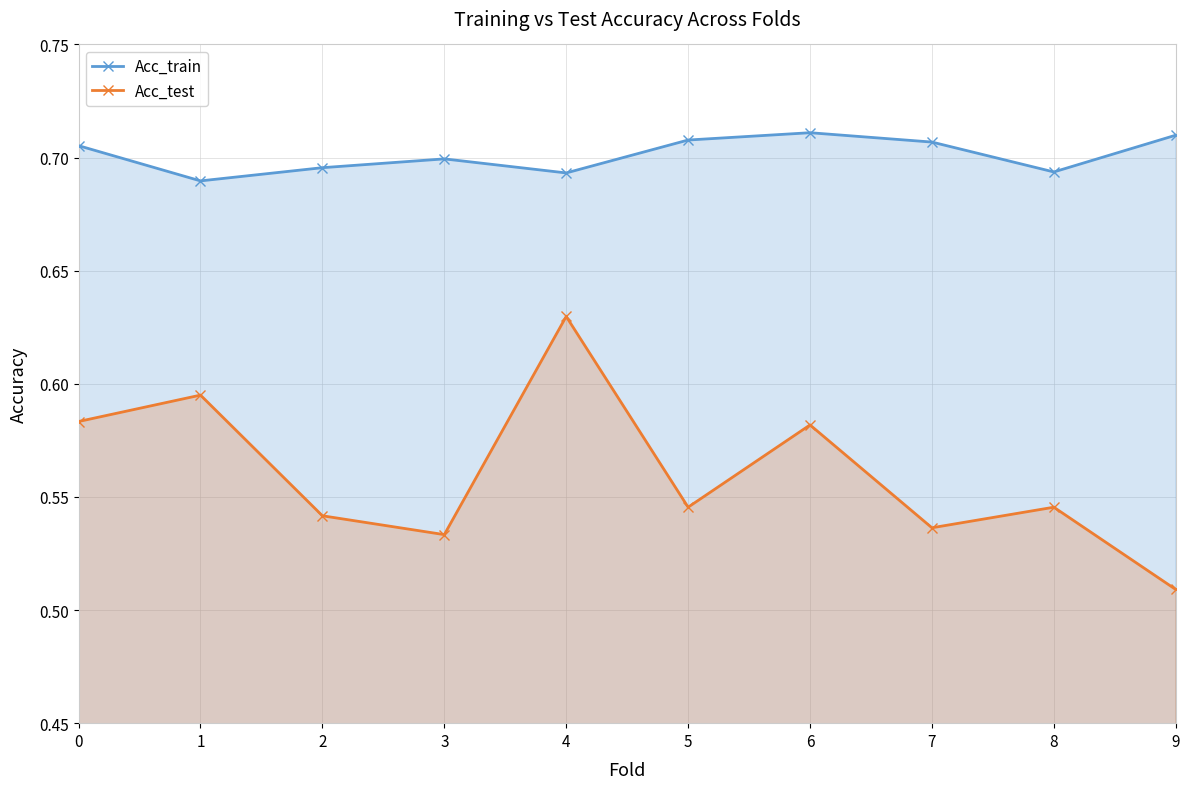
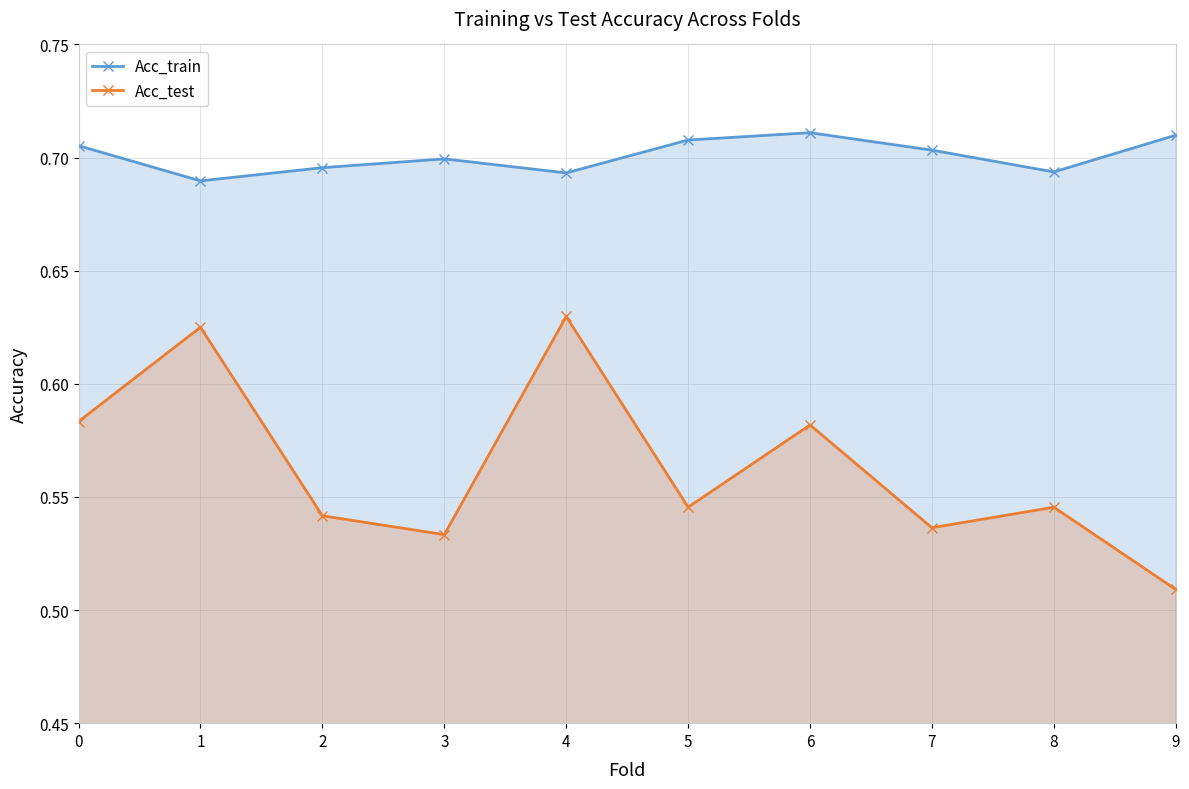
  {
    "Acc_train": {
      "0": 0.705,
      "1": 0.690,
      "2": 0.696,
      "3": 0.699,
      "4": 0.693,
      "5": 0.708,
      "6": 0.711,
-     "7": 0.707,
+     "7": 0.703,
      "8": 0.694,
      "9": 0.710
    },
    "Acc_test": {
      "0": 0.583,
-     "1": 0.595,
+     "1": 0.625,
      "2": 0.542,
      "3": 0.533,
      "4": 0.630,
      "5": 0.545,
      "6": 0.582,
      "7": 0.536,
      "8": 0.545,
      "9": 0.509
    }
  }
